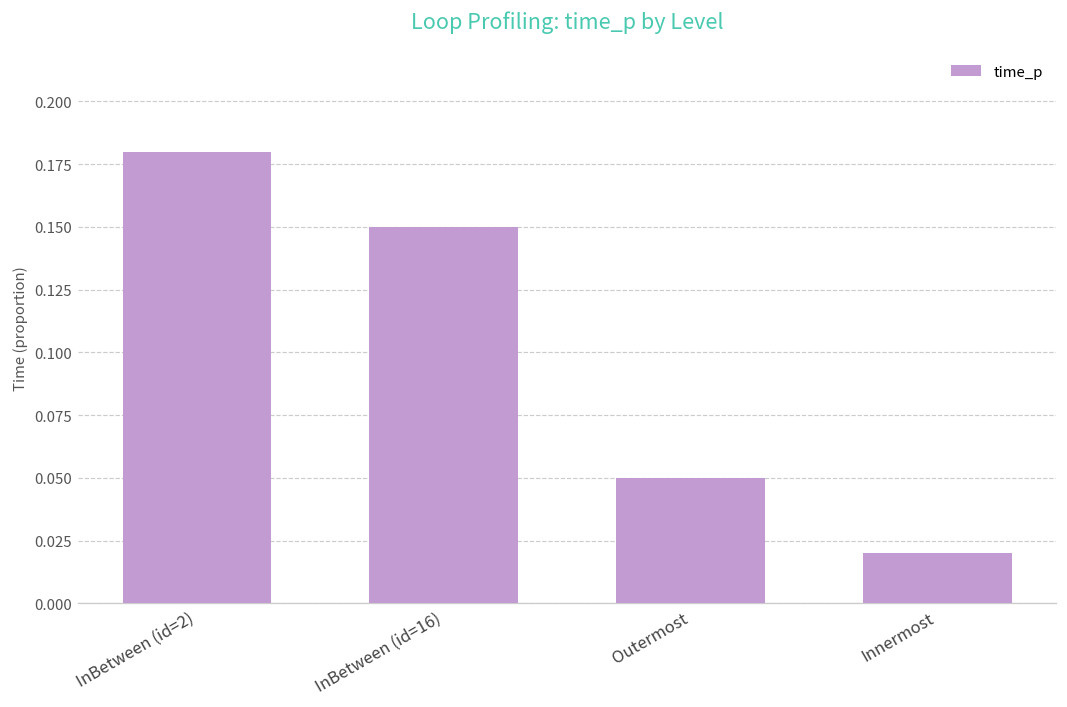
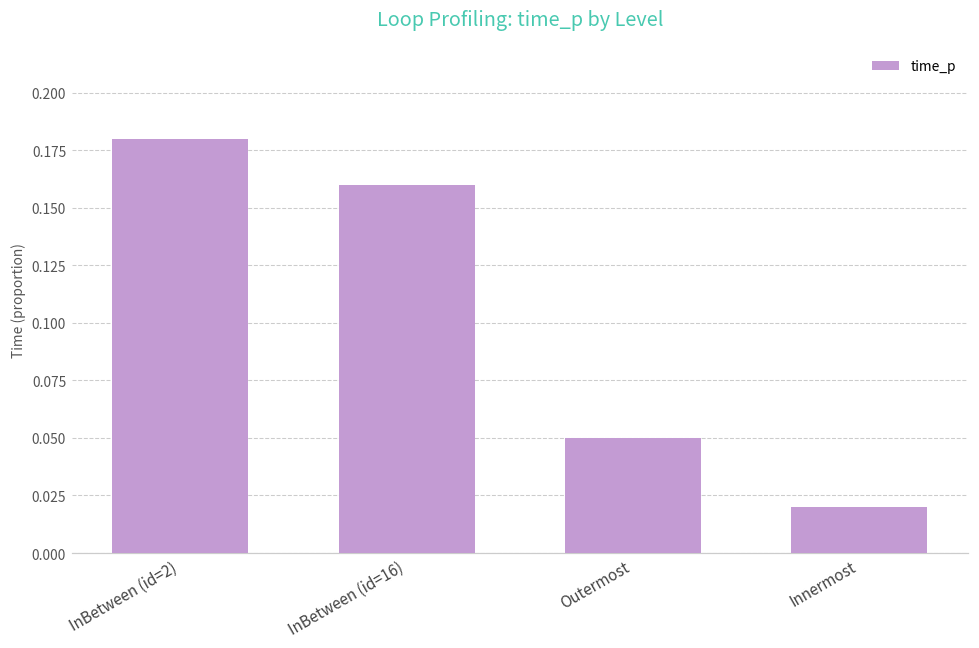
  {
    "InBetween (id=2)": 0.18,
-   "InBetween (id=16)": 0.15,
+   "InBetween (id=16)": 0.16,
    "Outermost": 0.05,
    "Innermost": 0.02
  }
